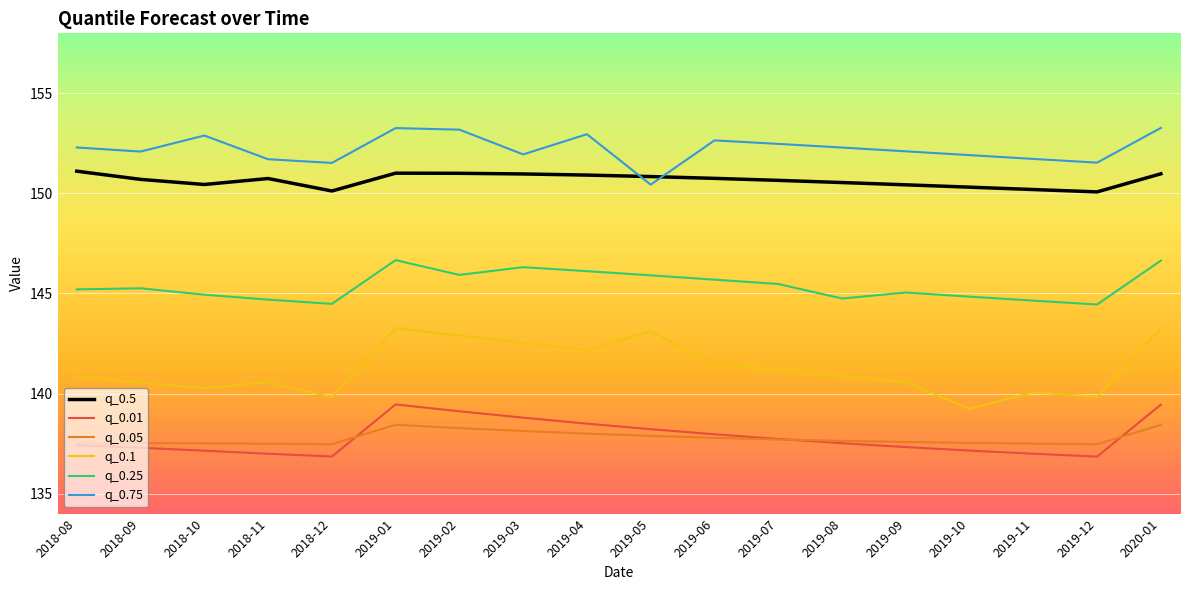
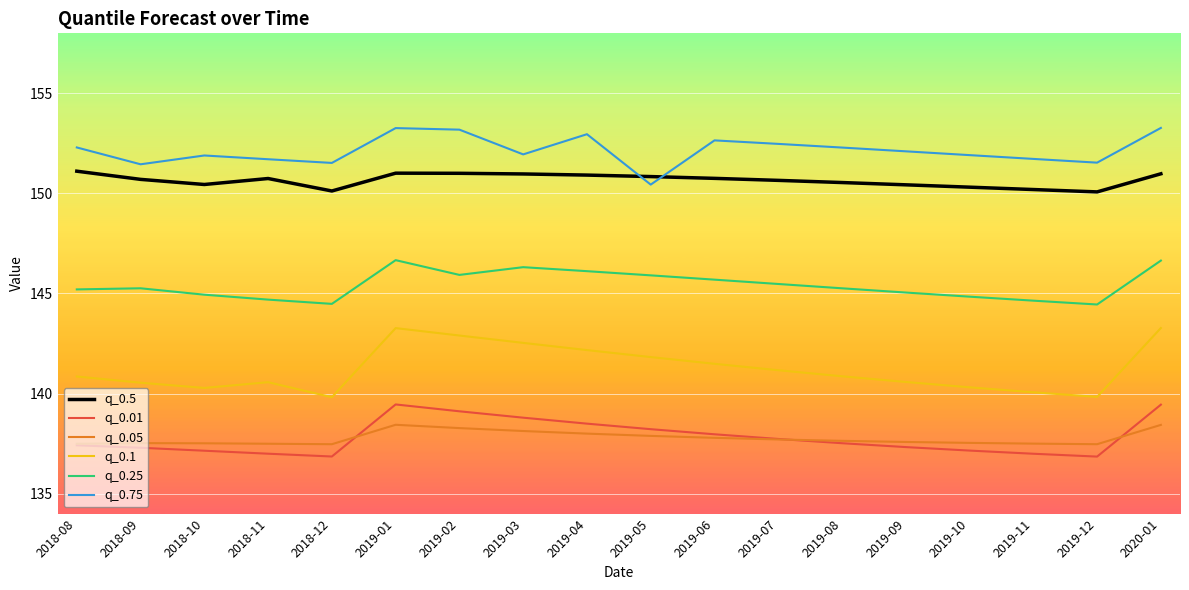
  {
    "q_0.5": {
      "2018-08": 151.1,
      "2018-09": 150.7,
      "2018-10": 150.4,
      "2018-11": 150.7,
      "2018-12": 150.1,
      "2019-01": 151.0,
      "2019-02": 151.0,
      "2019-03": 151.0,
      "2019-04": 150.9,
      "2019-05": 150.8,
      "2019-06": 150.8,
      "2019-07": 150.7,
      "2019-08": 150.5,
      "2019-09": 150.4,
      "2019-10": 150.3,
      "2019-11": 150.2,
      "2019-12": 150.1,
      "2020-01": 151.0
    },
    "q_0.1": {
      "2018-08": 140.9,
      "2018-09": 140.5,
      "2018-10": 140.3,
      "2018-11": 140.6,
      "2018-12": 139.8,
      "2019-01": 143.3,
      "2019-02": 142.9,
      "2019-03": 142.5,
      "2019-04": 142.2,
-     "2019-05": 143.1,
+     "2019-05": 141.8,
      "2019-06": 141.5,
      "2019-07": 141.2,
      "2019-08": 140.9,
      "2019-09": 140.6,
-     "2019-10": 139.2,
+     "2019-10": 140.3,
      "2019-11": 140.1,
      "2019-12": 139.8,
      "2020-01": 143.3
    },
    "q_0.25": {
      "2018-08": 145.2,
      "2018-09": 145.3,
      "2018-10": 144.9,
      "2018-11": 144.7,
      "2018-12": 144.5,
      "2019-01": 146.7,
      "2019-02": 145.9,
      "2019-03": 146.3,
      "2019-04": 146.1,
      "2019-05": 145.9,
      "2019-06": 145.7,
      "2019-07": 145.5,
-     "2019-08": 144.7,
+     "2019-08": 145.3,
      "2019-09": 145.0,
      "2019-10": 144.8,
      "2019-11": 144.6,
      "2019-12": 144.4,
      "2020-01": 146.6
    },
    "q_0.75": {
      "2018-08": 152.3,
-     "2018-09": 152.1,
-     "2018-10": 152.9,
+     "2018-09": 151.5,
+     "2018-10": 151.9,
      "2018-11": 151.7,
      "2018-12": 151.5,
      "2019-01": 153.3,
      "2019-02": 153.2,
      "2019-03": 152.0,
      "2019-04": 153.0,
      "2019-05": 150.4,
      "2019-06": 152.7,
      "2019-07": 152.5,
      "2019-08": 152.3,
      "2019-09": 152.1,
      "2019-10": 151.9,
      "2019-11": 151.7,
      "2019-12": 151.5,
      "2020-01": 153.3
    }
  }
